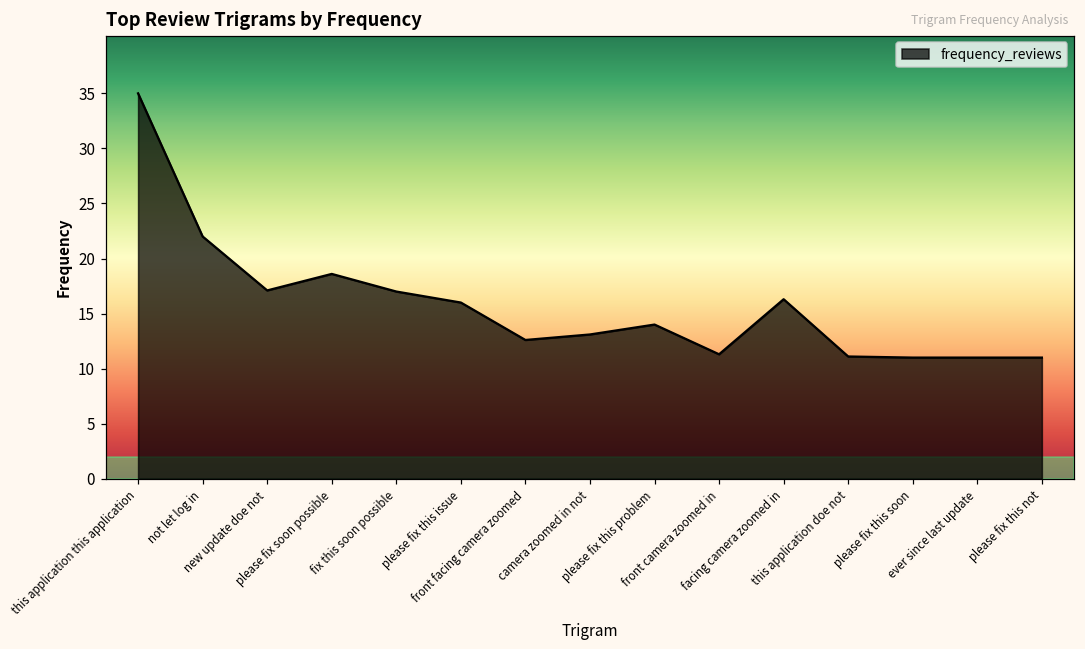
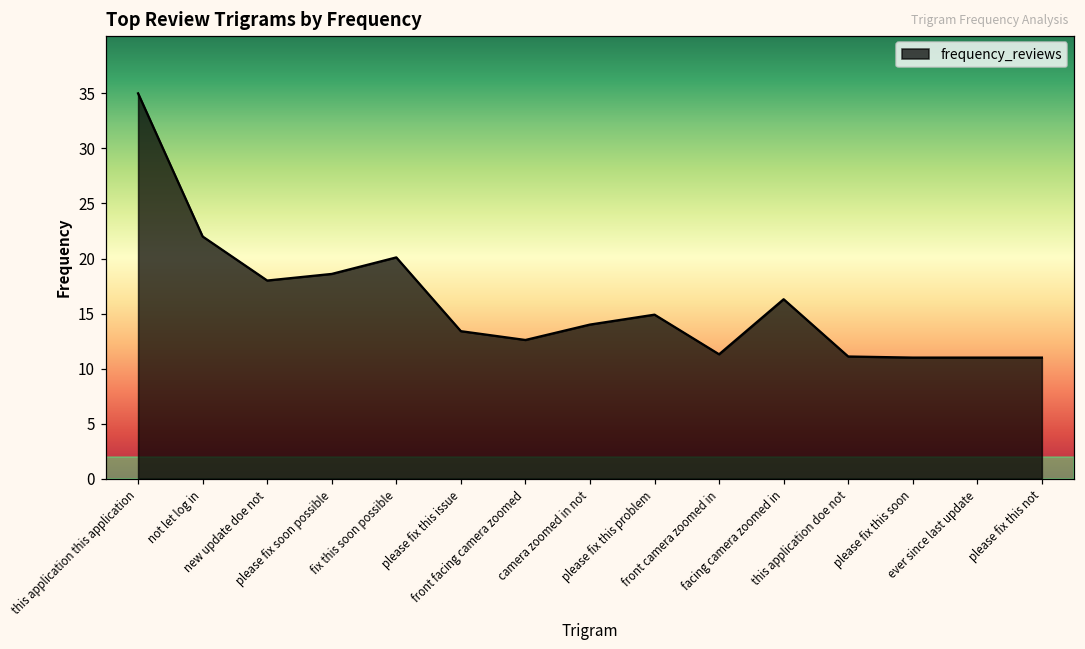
  {
    "this application this application": 35.0,
    "not let log in": 22.0,
-   "new update doe not": 17.1,
+   "new update doe not": 18.0,
    "please fix soon possible": 18.6,
-   "fix this soon possible": 17.0,
-   "please fix this issue": 16.0,
+   "fix this soon possible": 20.1,
+   "please fix this issue": 13.4,
    "front facing camera zoomed": 12.6,
-   "camera zoomed in not": 13.1,
-   "please fix this problem": 14.0,
+   "camera zoomed in not": 14.0,
+   "please fix this problem": 14.9,
    "front camera zoomed in": 11.3,
    "facing camera zoomed in": 16.3,
    "this application doe not": 11.1,
    "please fix this soon": 11.0,
    "ever since last update": 11.0,
    "please fix this not": 11.0
  }
